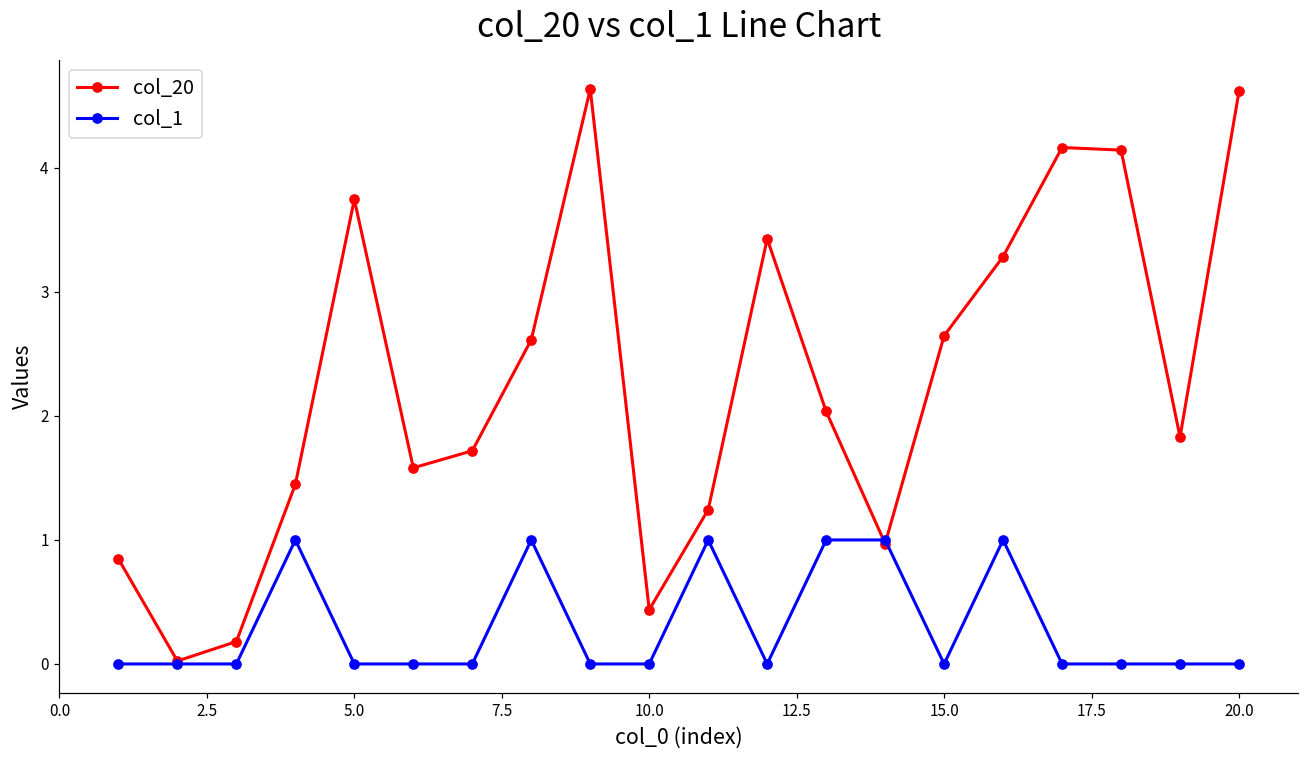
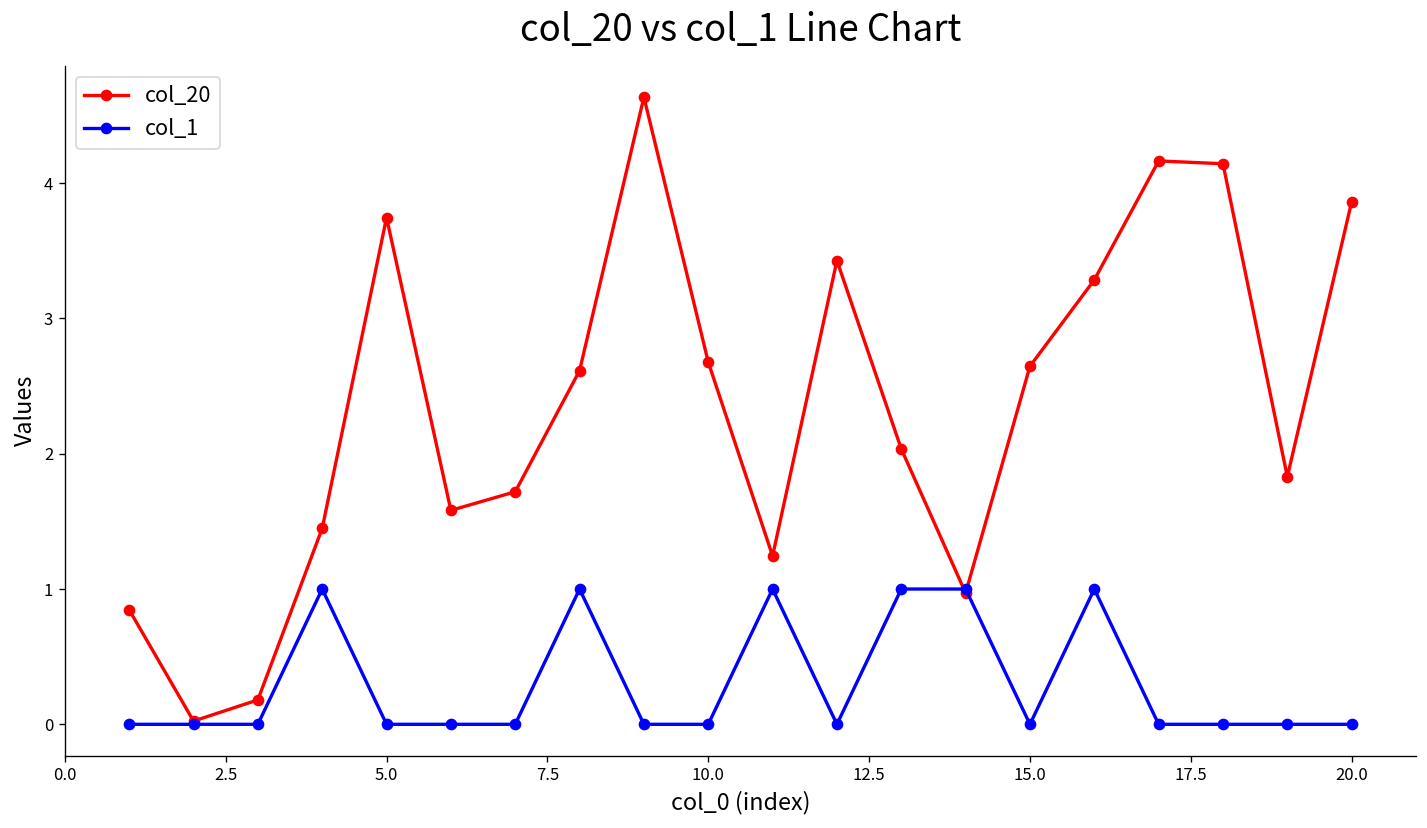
  {
    "col_20": {
      "5.0": 3.75,
-     "10.0": 0.44,
+     "10.0": 2.68,
      "15.0": 2.65,
-     "20.0": 4.62
+     "20.0": 3.86
    },
    "col_1": {
      "5.0": 0.00,
      "10.0": 0.00,
      "15.0": 0.00,
      "20.0": 0.00
    }
  }
